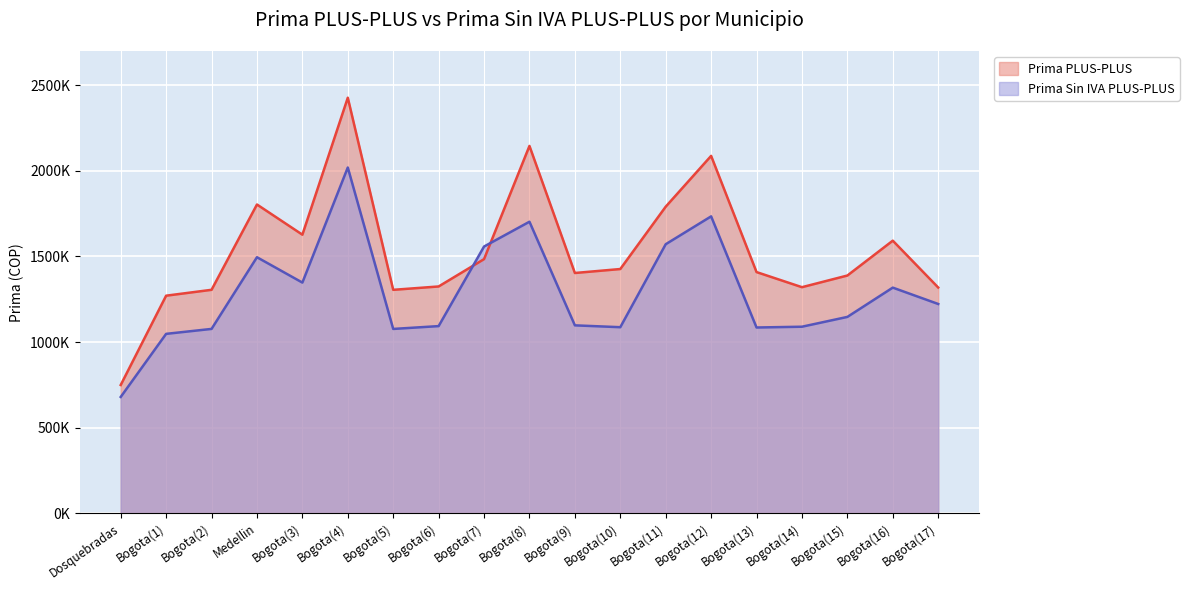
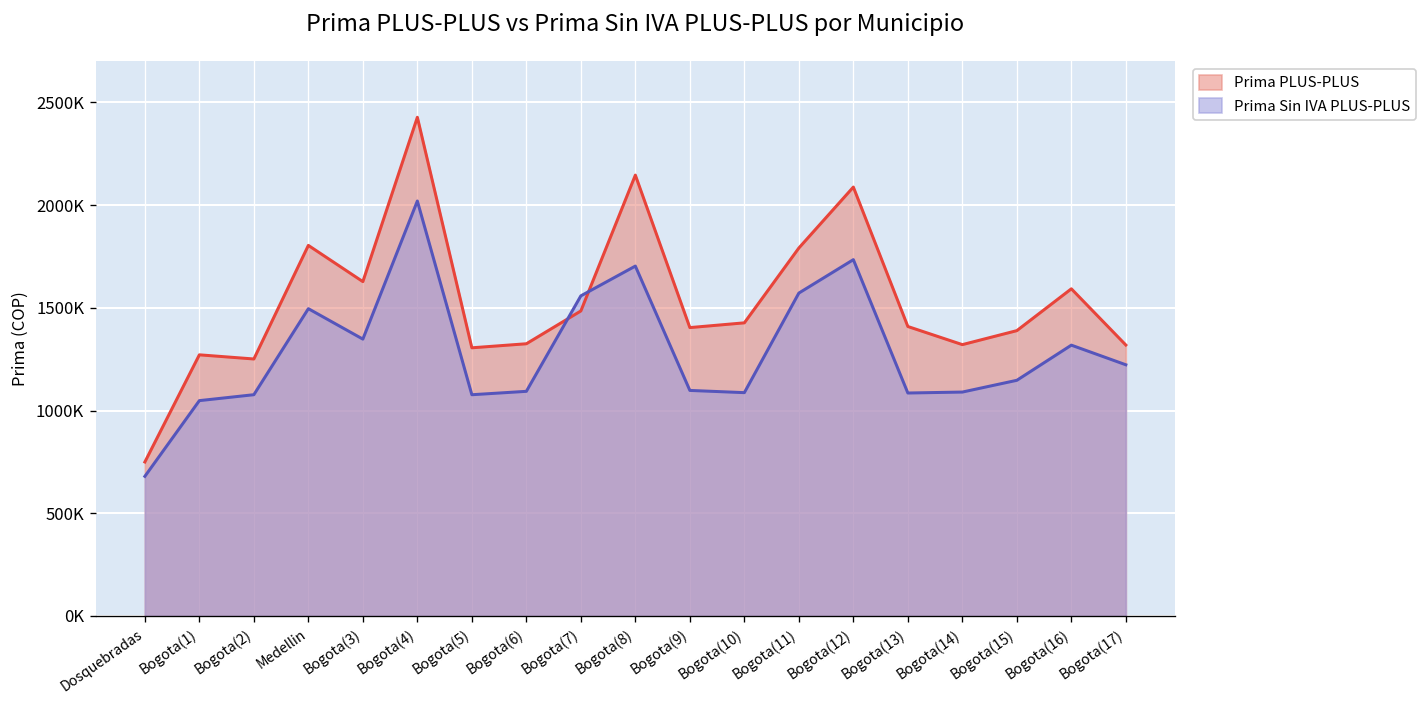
  {
    "Prima PLUS-PLUS": {
      "Dosquebradas": 750000,
      "Bogota(1)": 1270000,
-     "Bogota(2)": 1310000,
+     "Bogota(2)": 1250000,
      "Medellin": 1800000,
      "Bogota(3)": 1630000,
      "Bogota(4)": 2430000,
      "Bogota(5)": 1310000,
      "Bogota(6)": 1320000,
      "Bogota(7)": 1480000,
      "Bogota(8)": 2150000,
      "Bogota(9)": 1400000,
      "Bogota(10)": 1430000,
      "Bogota(11)": 1790000,
      "Bogota(12)": 2090000,
      "Bogota(13)": 1410000,
      "Bogota(14)": 1320000,
      "Bogota(15)": 1390000,
      "Bogota(16)": 1590000,
      "Bogota(17)": 1320000
    },
    "Prima Sin IVA PLUS-PLUS": {
      "Dosquebradas": 680000,
      "Bogota(1)": 1050000,
      "Bogota(2)": 1080000,
      "Medellin": 1500000,
      "Bogota(3)": 1350000,
      "Bogota(4)": 2020000,
      "Bogota(5)": 1080000,
      "Bogota(6)": 1090000,
      "Bogota(7)": 1560000,
      "Bogota(8)": 1700000,
      "Bogota(9)": 1100000,
      "Bogota(10)": 1090000,
      "Bogota(11)": 1570000,
      "Bogota(12)": 1730000,
      "Bogota(13)": 1090000,
      "Bogota(14)": 1090000,
      "Bogota(15)": 1150000,
      "Bogota(16)": 1320000,
      "Bogota(17)": 1220000
    }
  }
